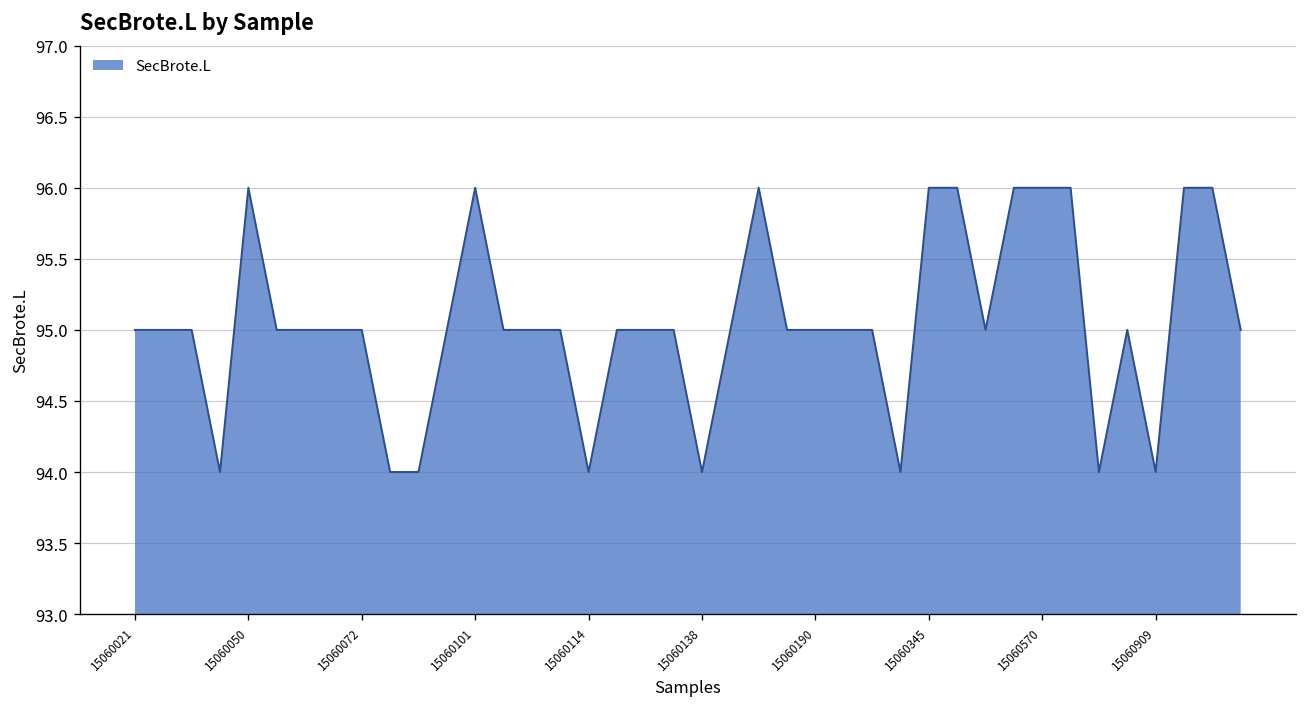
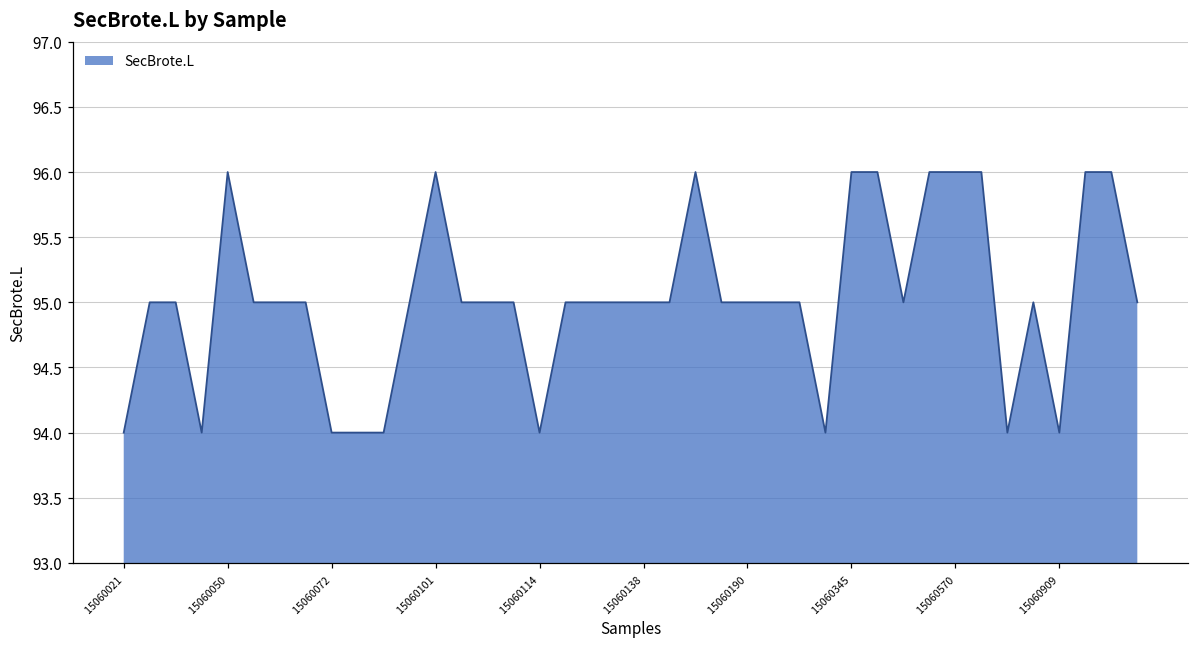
  {
-   "15060021": 95,
+   "15060021": 94,
    "15060050": 96,
-   "15060072": 95,
+   "15060072": 94,
    "15060101": 96,
    "15060114": 94,
-   "15060138": 94,
+   "15060138": 95,
    "15060190": 95,
    "15060345": 96,
    "15060570": 96,
    "15060909": 94
  }
